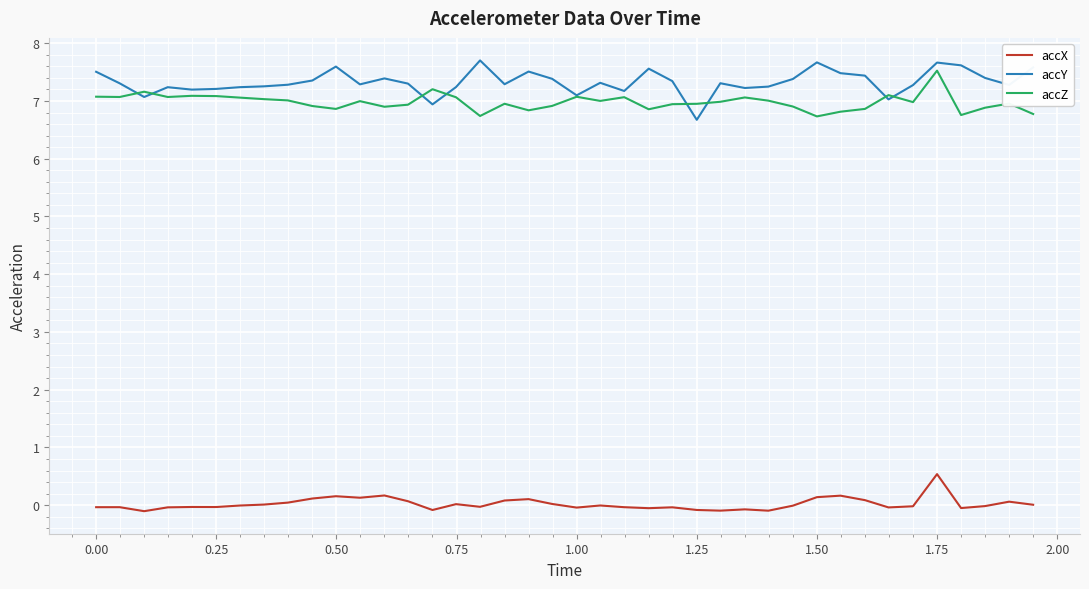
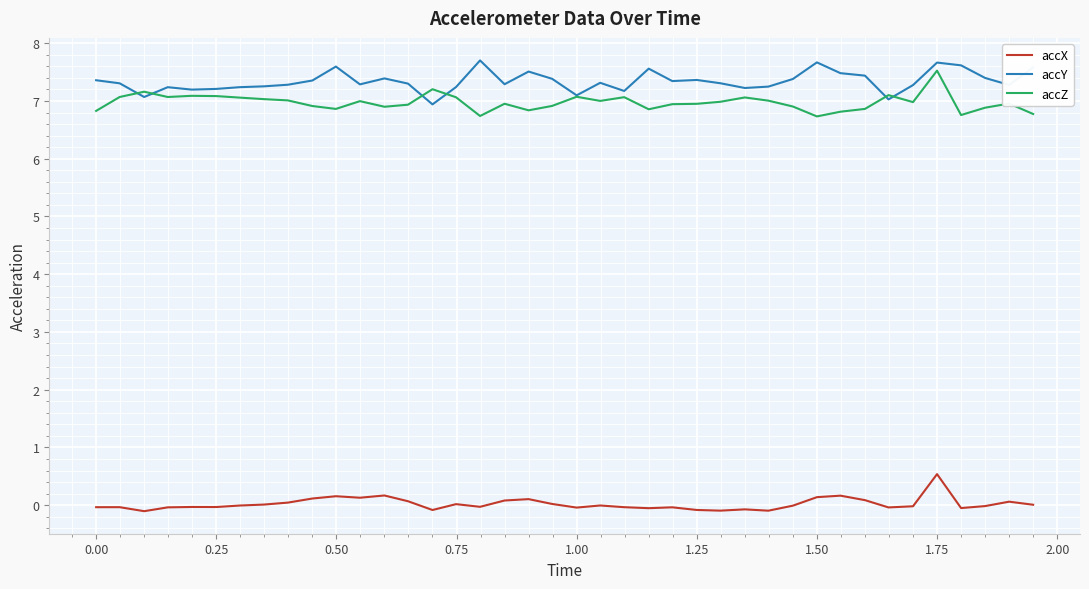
  {
    "accX": {
      "0.00": 0.0,
      "0.25": 0.0,
      "1.00": 0.0,
      "1.25": -0.1,
      "1.50": 0.1,
      "1.75": 0.5
    },
    "accY": {
-     "0.00": 7.5,
+     "0.00": 7.4,
      "0.25": 7.2,
-     "1.25": 6.7,
+     "1.25": 7.4,
      "1.50": 7.7,
      "1.75": 7.7
    },
    "accZ": {
-     "0.00": 7.1,
+     "0.00": 6.8,
      "0.25": 7.1,
      "1.25": 7.0,
      "1.50": 6.7,
      "1.75": 7.5
    }
  }
